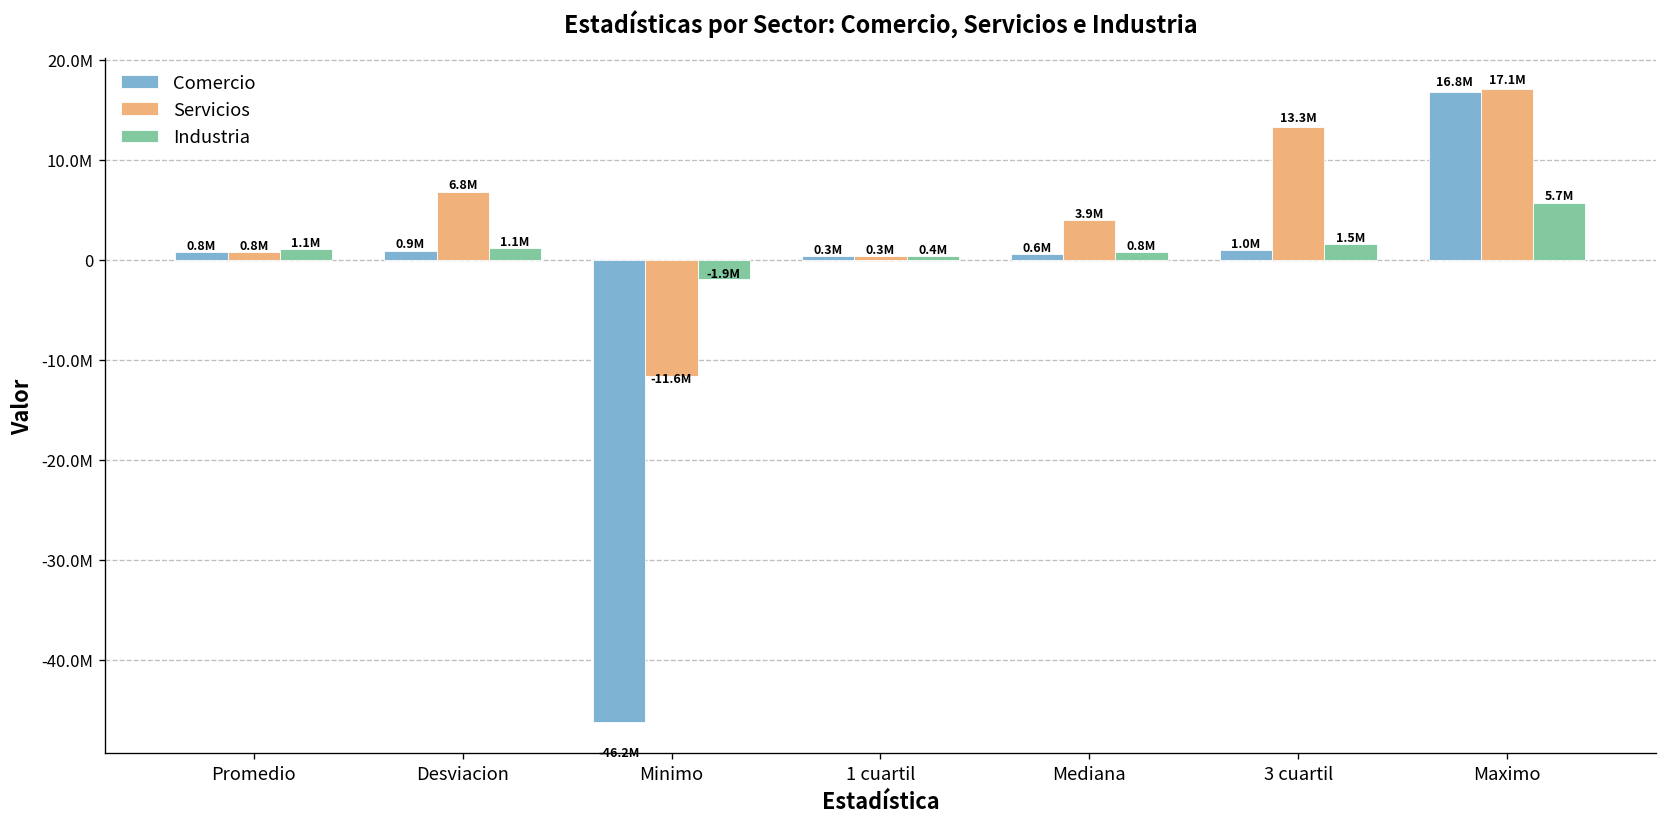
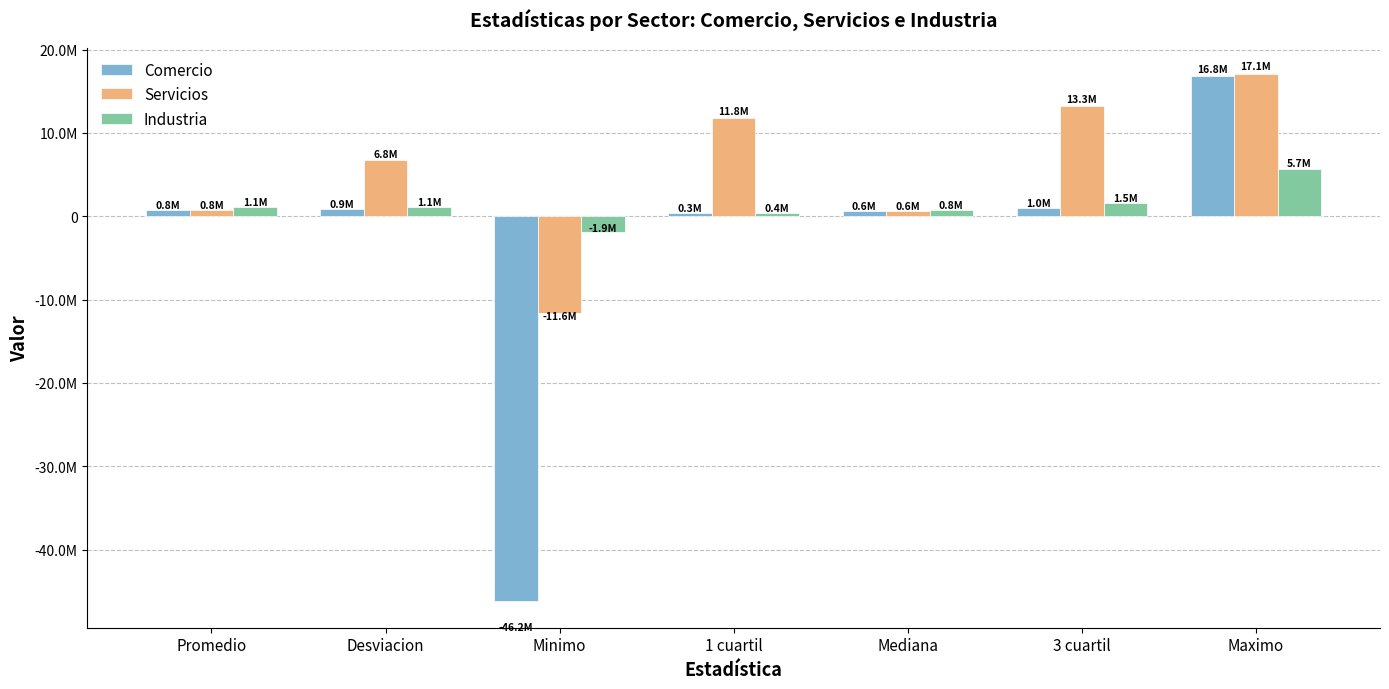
  {
    "Servicios": {
      "Promedio": "0.8M",
      "Desviacion": "6.8M",
      "Minimo": "-11.6M",
-     "1 cuartil": "0.3M",
-     "Mediana": "3.9M",
+     "1 cuartil": "11.8M",
+     "Mediana": "0.6M",
      "3 cuartil": "13.3M",
      "Maximo": "17.1M"
    }
  }
